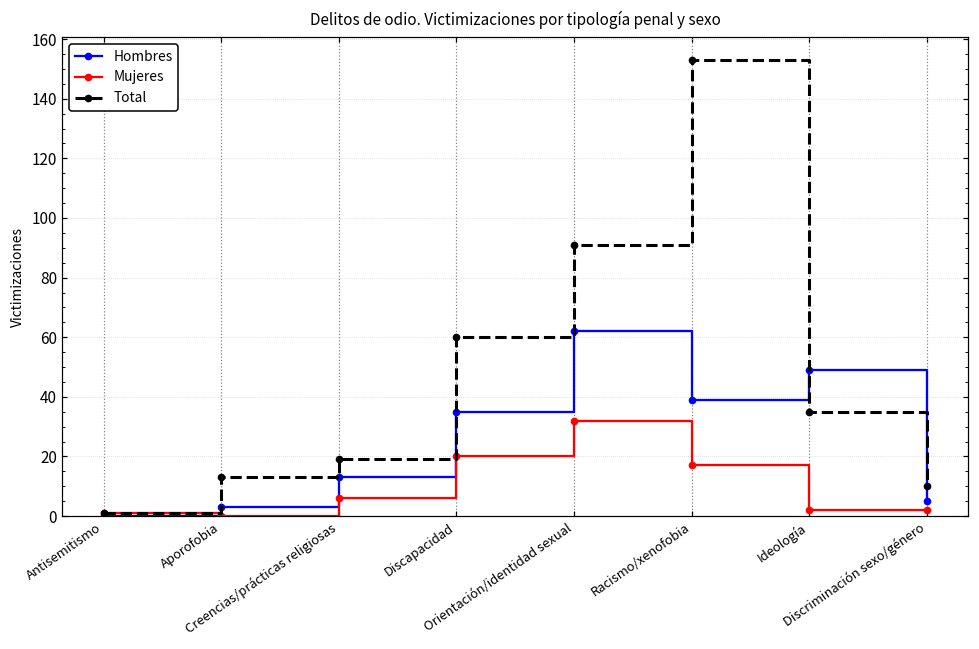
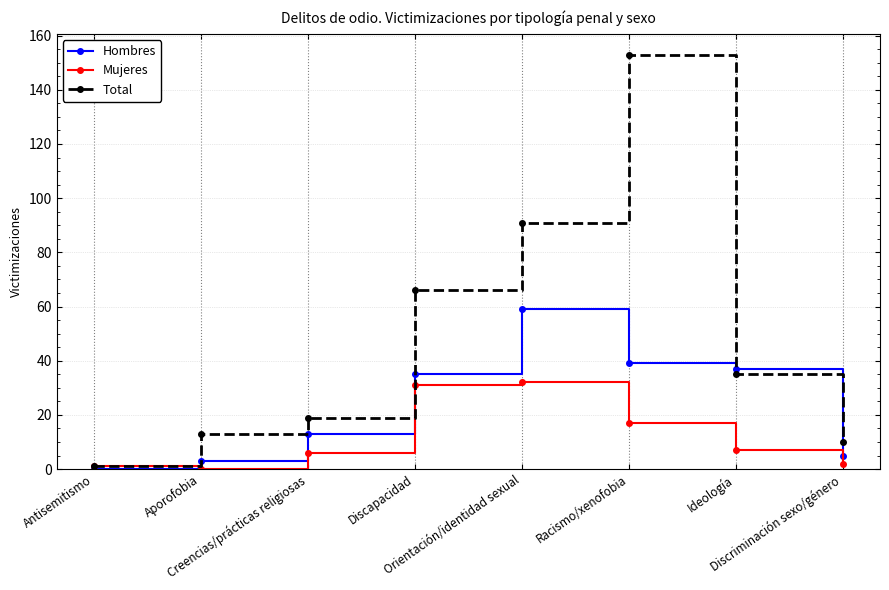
  {
    "Hombres": {
      "Antisemitismo": 0,
      "Aporofobia": 3,
      "Creencias/prácticas religiosas": 13,
      "Discapacidad": 35,
-     "Orientación/identidad sexual": 62,
+     "Orientación/identidad sexual": 59,
      "Racismo/xenofobia": 39,
-     "Ideología": 49,
+     "Ideología": 37,
      "Discriminación sexo/género": 5
    },
    "Mujeres": {
      "Aporofobia": 0,
      "Creencias/prácticas religiosas": 6,
-     "Discapacidad": 20,
+     "Discapacidad": 31,
      "Orientación/identidad sexual": 32,
      "Racismo/xenofobia": 17,
-     "Ideología": 2,
+     "Ideología": 7,
      "Discriminación sexo/género": 2
    },
    "Total": {
      "Aporofobia": 13,
      "Creencias/prácticas religiosas": 19,
-     "Discapacidad": 60,
+     "Discapacidad": 66,
      "Orientación/identidad sexual": 91,
      "Racismo/xenofobia": 153,
      "Ideología": 35,
      "Discriminación sexo/género": 10
    }
  }
